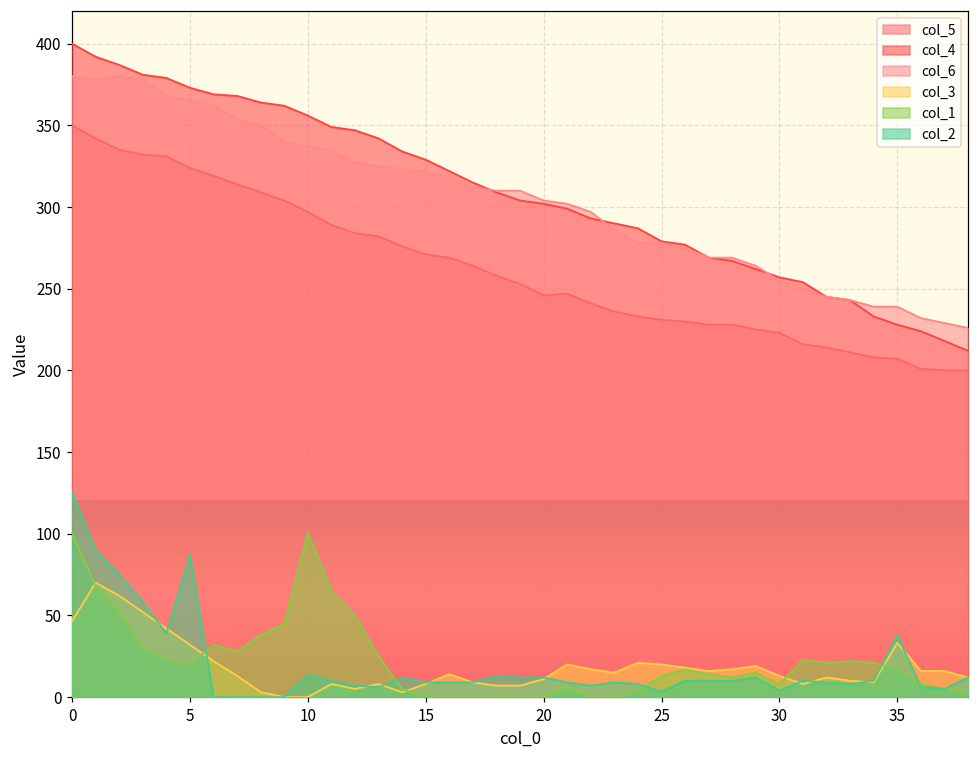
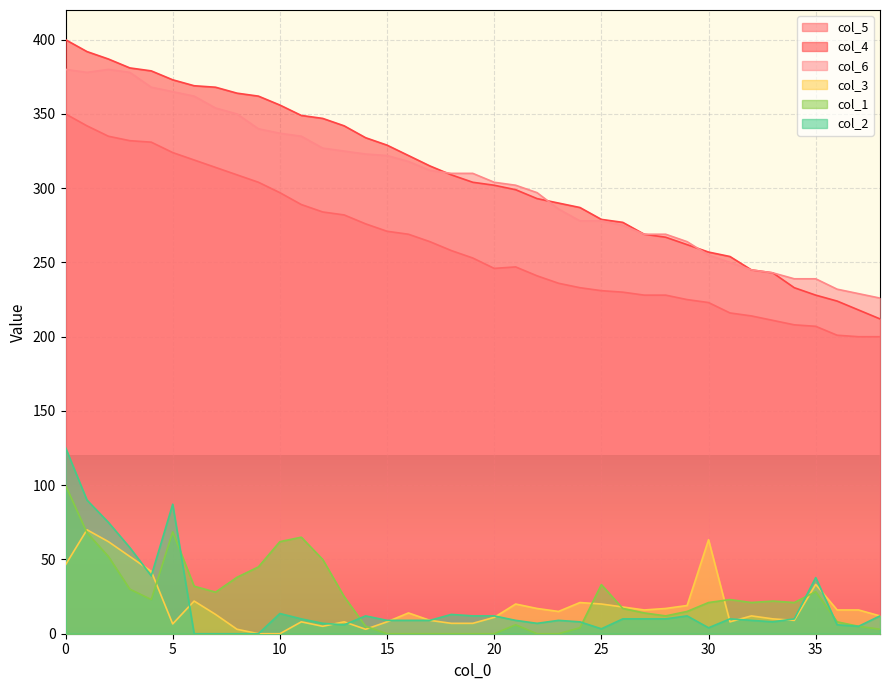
  {
    "col_3": {
      "0": 46,
-     "5": 32,
+     "5": 7,
      "10": 0,
      "25": 20,
-     "30": 13,
+     "30": 63,
      "35": 33
    },
    "col_1": {
      "0": 100,
-     "5": 20,
-     "10": 101,
+     "5": 69,
+     "10": 62,
      "15": 0,
      "20": 0,
-     "25": 13,
-     "30": 8,
-     "35": 17
+     "25": 33,
+     "30": 21,
+     "35": 28
    },
    "col_2": {
      "0": 125,
      "5": 87,
      "10": 14,
      "25": 3,
      "30": 4,
      "35": 38
    }
  }
